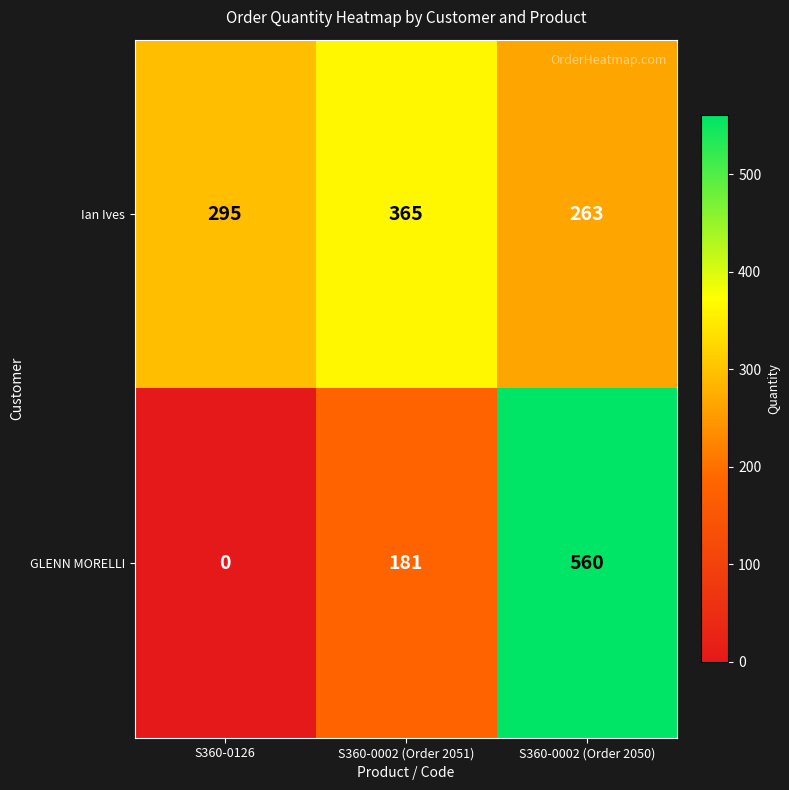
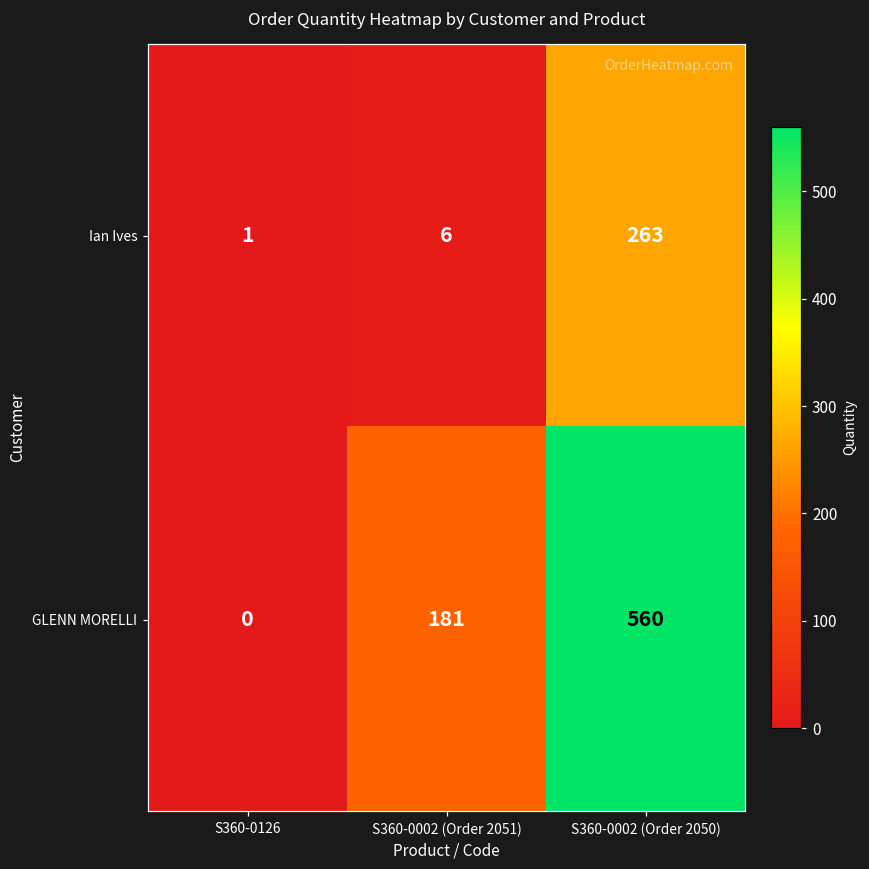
  {
    "Ian Ives": {
-     "S360-0126": 295,
-     "S360-0002 (Order 2051)": 365
+     "S360-0126": 1,
+     "S360-0002 (Order 2051)": 6
    },
    "GLENN MORELLI": {
      "S360-0126": 0,
      "S360-0002 (Order 2051)": 181,
      "S360-0002 (Order 2050)": 560
    }
  }
